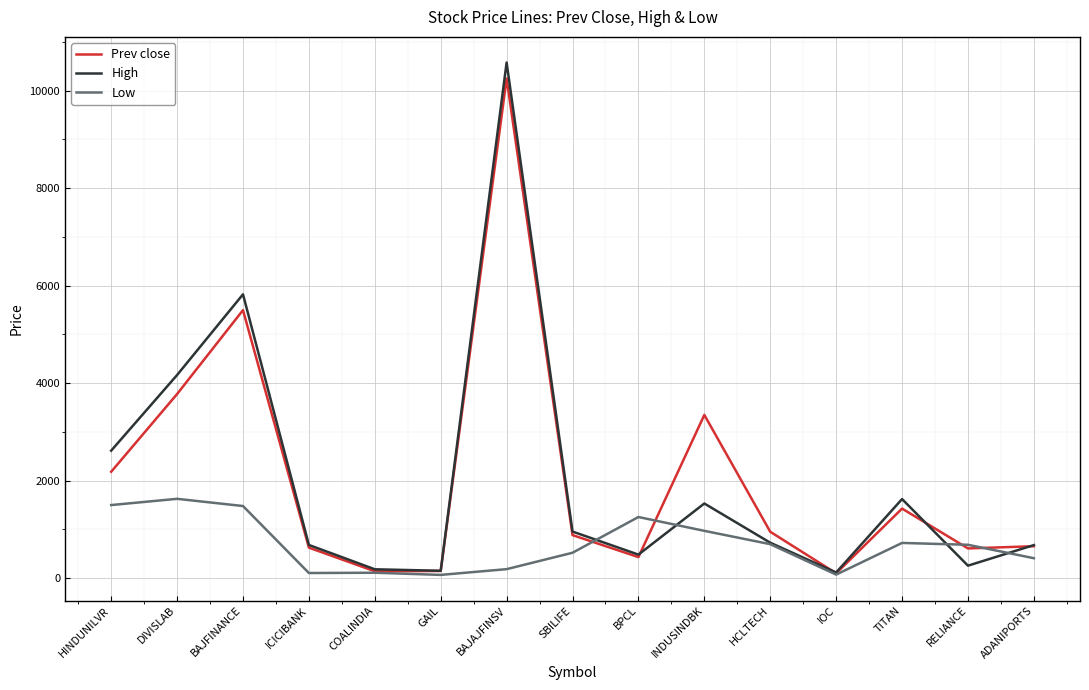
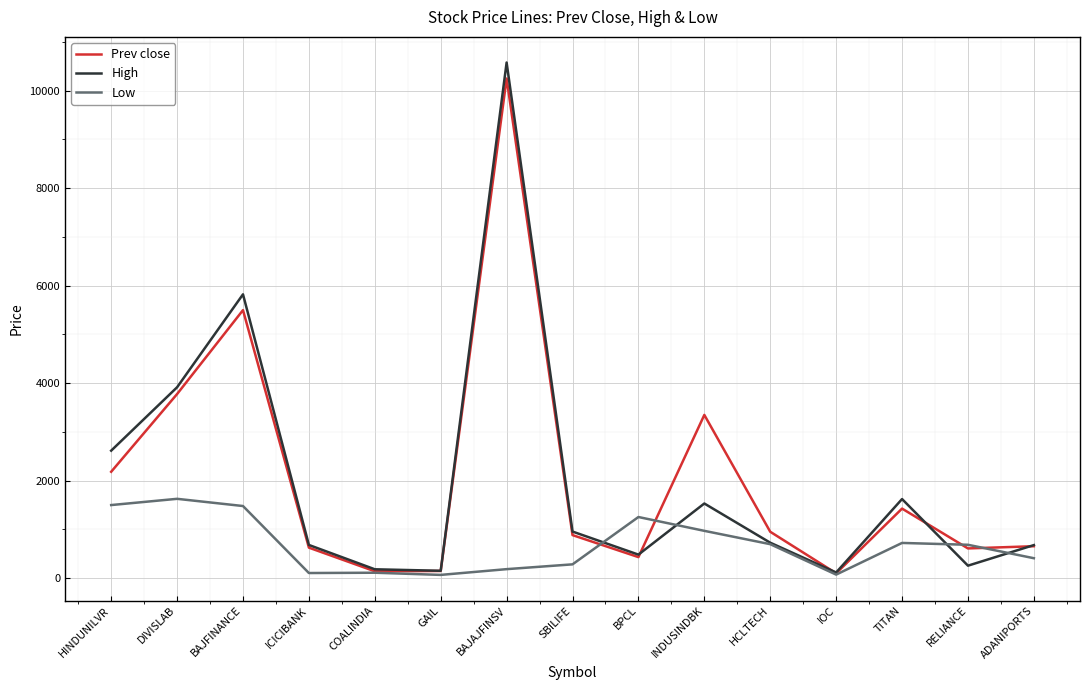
  {
    "Prev close": {
      "HINDUNILVR": 2200,
      "DIVISLAB": 3800,
      "BAJFINANCE": 5500,
      "ICICIBANK": 600,
      "BAJAJFINSV": 10300,
      "SBILIFE": 900,
      "INDUSINDBK": 3300,
      "HCLTECH": 1000,
      "TITAN": 1400,
      "RELIANCE": 600
    },
    "High": {
      "HINDUNILVR": 2600,
-     "DIVISLAB": 4200,
+     "DIVISLAB": 3900,
      "BAJFINANCE": 5800,
      "ICICIBANK": 700,
      "BAJAJFINSV": 10600,
      "SBILIFE": 1000,
      "INDUSINDBK": 1500,
      "TITAN": 1600,
      "RELIANCE": 300
    },
    "Low": {
      "HINDUNILVR": 1500,
      "DIVISLAB": 1600,
      "BAJFINANCE": 1500,
      "ICICIBANK": 100,
      "GAIL": 100,
      "BAJAJFINSV": 200,
-     "SBILIFE": 500,
+     "SBILIFE": 300,
      "BPCL": 1300,
      "INDUSINDBK": 1000,
      "TITAN": 700,
      "RELIANCE": 700,
      "ADANIPORTS": 400
    }
  }
